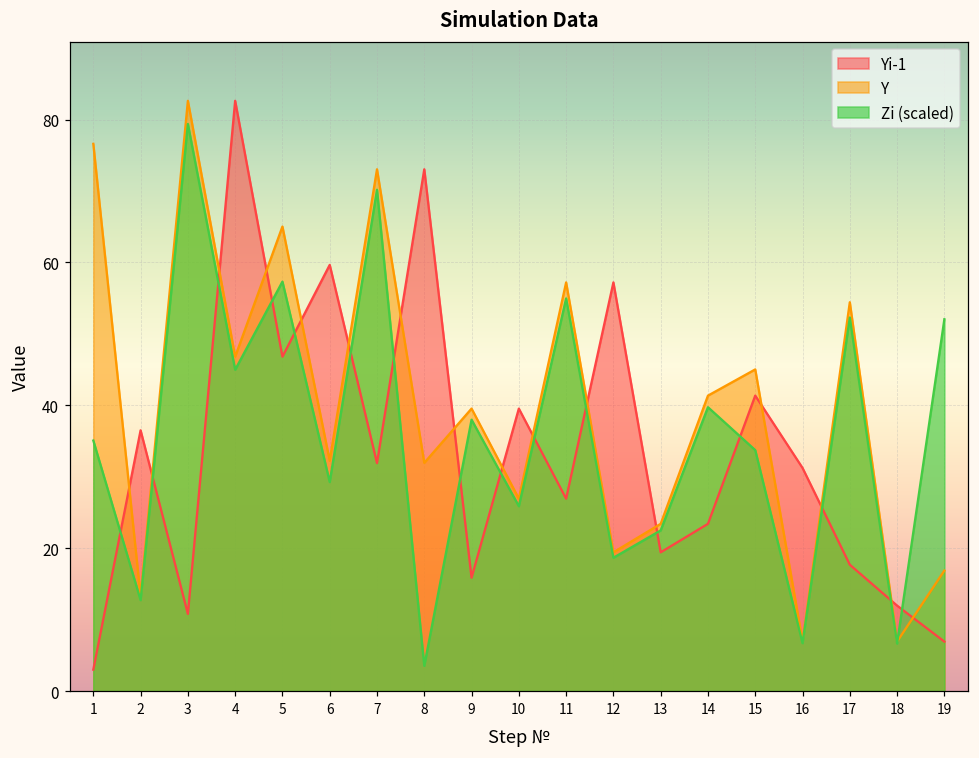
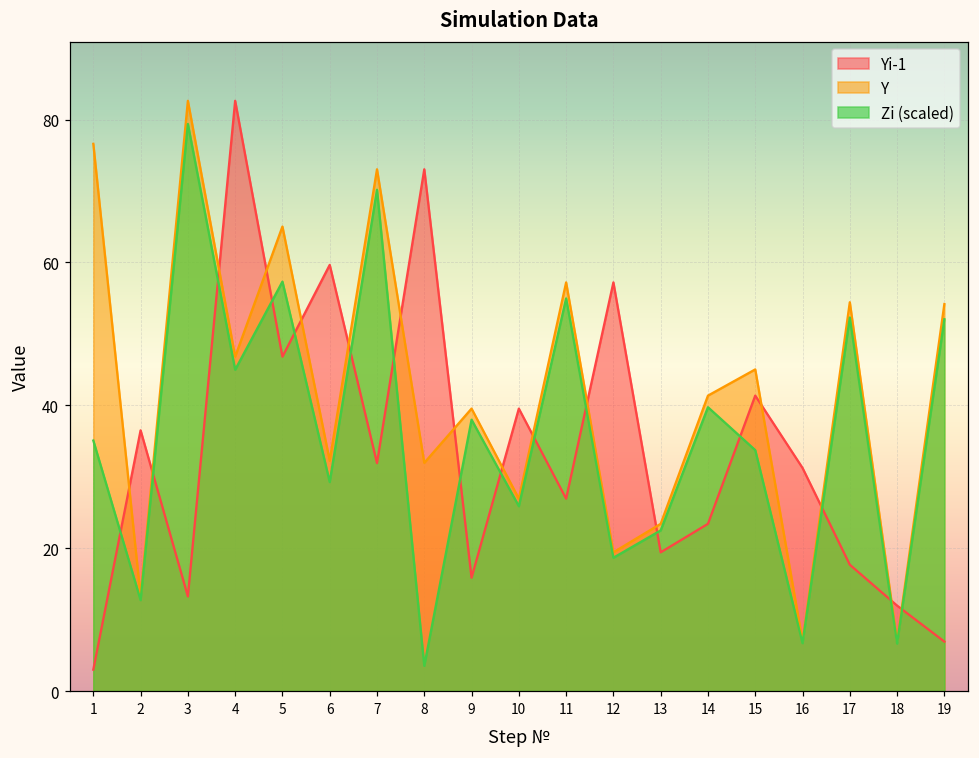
  {
    "Yi-1": {
      "1": 3,
      "2": 37,
-     "3": 11,
+     "3": 13,
      "4": 83,
      "5": 47,
      "6": 60,
      "7": 32,
      "8": 73,
      "9": 16,
      "10": 40,
      "11": 27,
      "12": 57,
      "13": 19,
      "14": 23,
      "15": 41,
      "16": 31,
      "17": 18,
      "18": 12,
      "19": 7
    },
    "Y": {
      "1": 77,
      "2": 13,
      "3": 83,
      "4": 47,
      "5": 65,
      "6": 32,
      "7": 73,
      "8": 32,
      "9": 40,
      "10": 27,
      "11": 57,
      "12": 19,
      "13": 23,
      "14": 41,
      "15": 45,
      "17": 54,
-     "19": 17
+     "19": 54
    },
    "Zi (scaled)": {
      "1": 35,
      "2": 13,
      "3": 79,
      "4": 45,
      "5": 57,
      "6": 29,
      "7": 70,
      "8": 4,
      "9": 38,
      "10": 26,
      "11": 55,
      "12": 19,
      "13": 22,
      "14": 40,
      "15": 34,
      "17": 52,
      "19": 52
    }
  }
